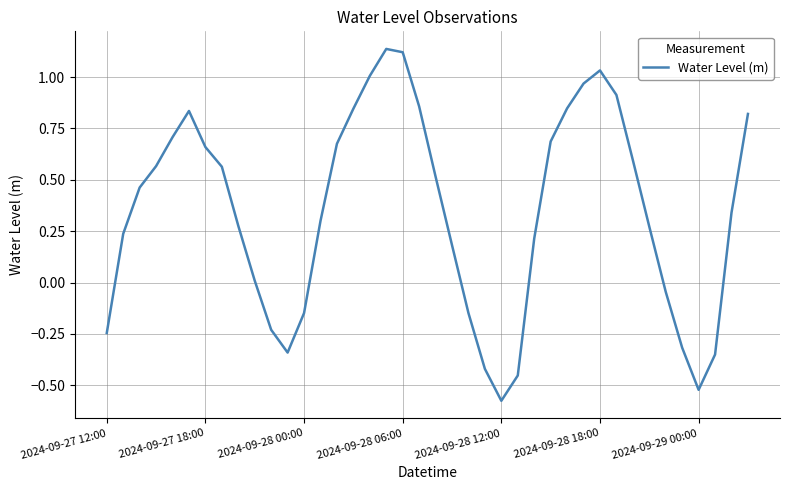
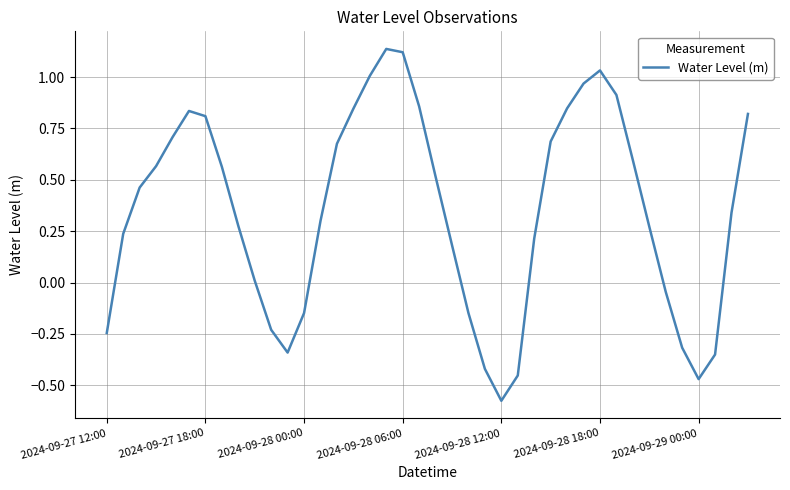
  {
    "2024-09-27 12:00": -0.25,
-   "2024-09-27 18:00": 0.66,
+   "2024-09-27 18:00": 0.81,
    "2024-09-28 00:00": -0.15,
    "2024-09-28 06:00": 1.12,
    "2024-09-28 12:00": -0.58,
    "2024-09-28 18:00": 1.03,
-   "2024-09-29 00:00": -0.52
+   "2024-09-29 00:00": -0.47
  }
